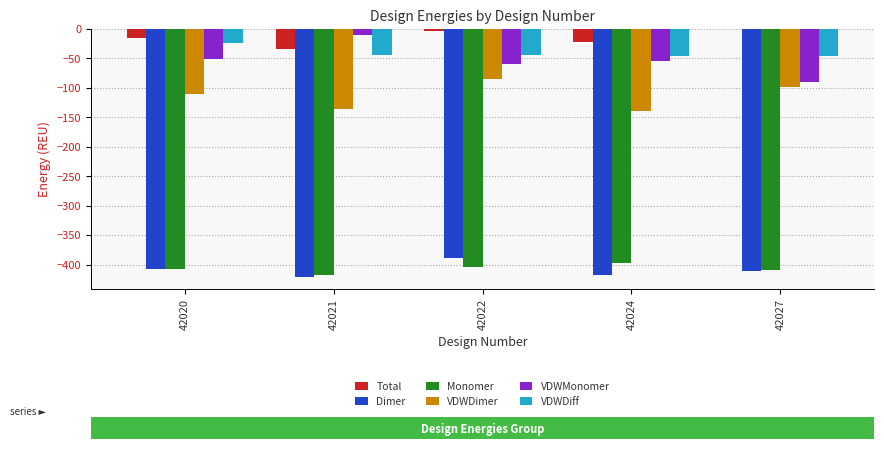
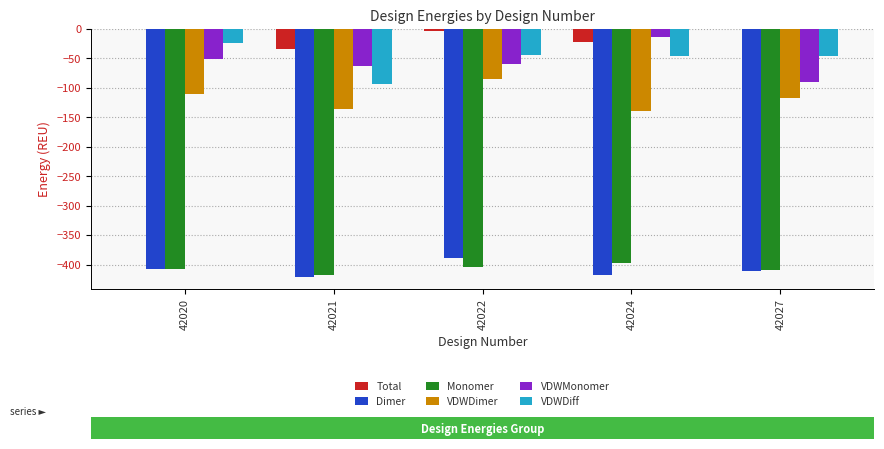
  {
    "Total": {
-     "42020": -10,
+     "42020": 0,
      "42021": -30,
      "42024": -20
    },
    "Dimer": {
      "42020": -410,
      "42021": -420,
      "42022": -390,
      "42024": -420,
      "42027": -410
    },
    "Monomer": {
      "42020": -410,
      "42021": -420,
      "42022": -400,
      "42024": -400,
      "42027": -410
    },
    "VDWDimer": {
      "42020": -110,
      "42021": -140,
      "42022": -80,
      "42024": -140,
-     "42027": -100
+     "42027": -120
    },
    "VDWMonomer": {
      "42020": -50,
-     "42021": -10,
+     "42021": -60,
      "42022": -60,
-     "42024": -50,
+     "42024": -10,
      "42027": -90
    },
    "VDWDiff": {
      "42020": -20,
-     "42021": -40,
+     "42021": -90,
      "42022": -40,
      "42024": -50,
      "42027": -50
    }
  }
